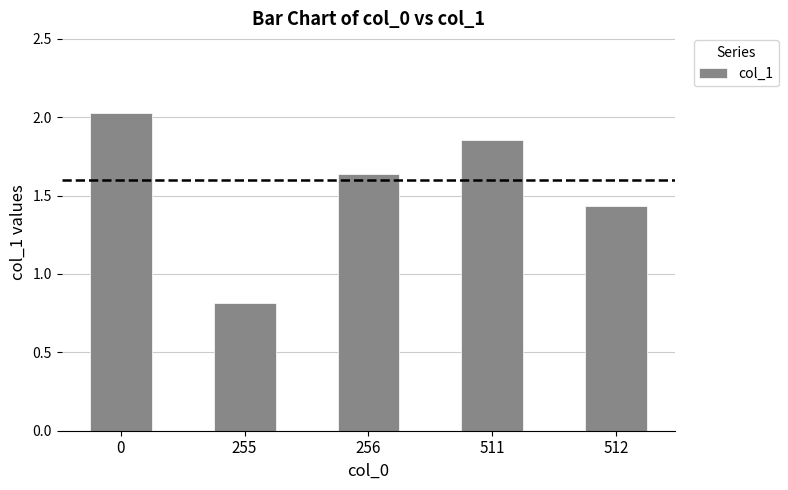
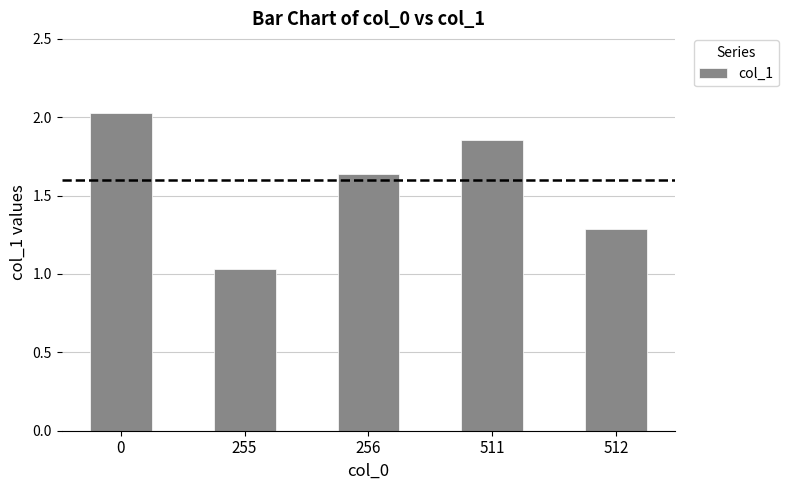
  {
    "0": 2.03,
-   "255": 0.81,
+   "255": 1.03,
    "256": 1.64,
    "511": 1.86,
-   "512": 1.43
+   "512": 1.29
  }
